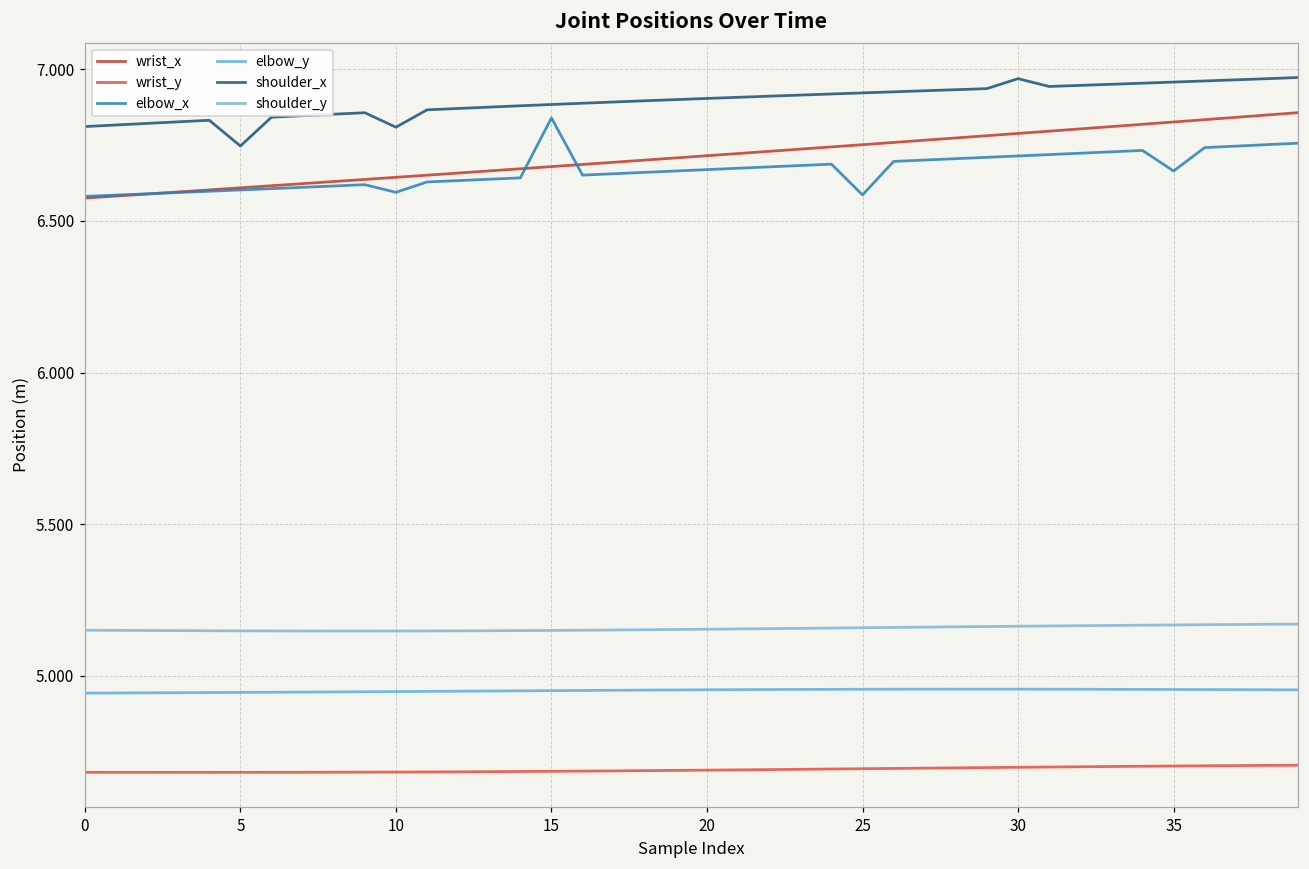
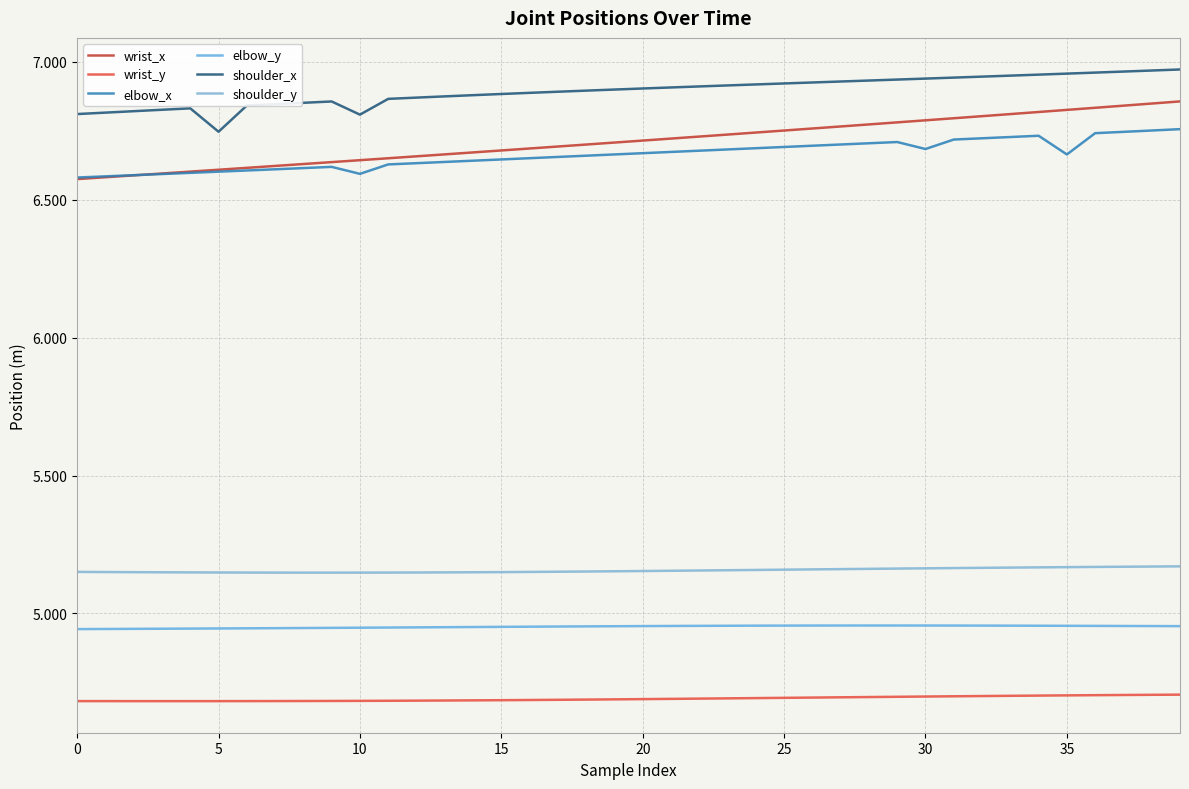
  {
    "elbow_x": {
      "10": 6.59,
-     "15": 6.84,
+     "15": 6.65,
      "20": 6.67,
-     "25": 6.59,
-     "30": 6.71,
+     "25": 6.69,
+     "30": 6.68,
      "35": 6.66
    },
    "shoulder_x": {
      "0": 6.81,
      "5": 6.75,
      "10": 6.81,
      "15": 6.88,
      "20": 6.90,
      "25": 6.92,
-     "30": 6.97,
+     "30": 6.94,
      "35": 6.96
    }
  }
